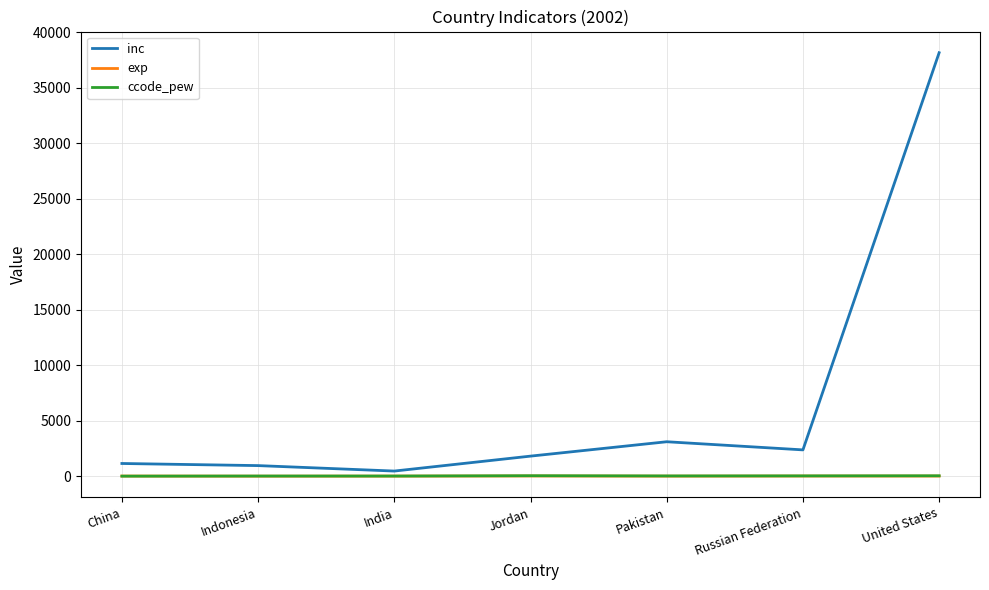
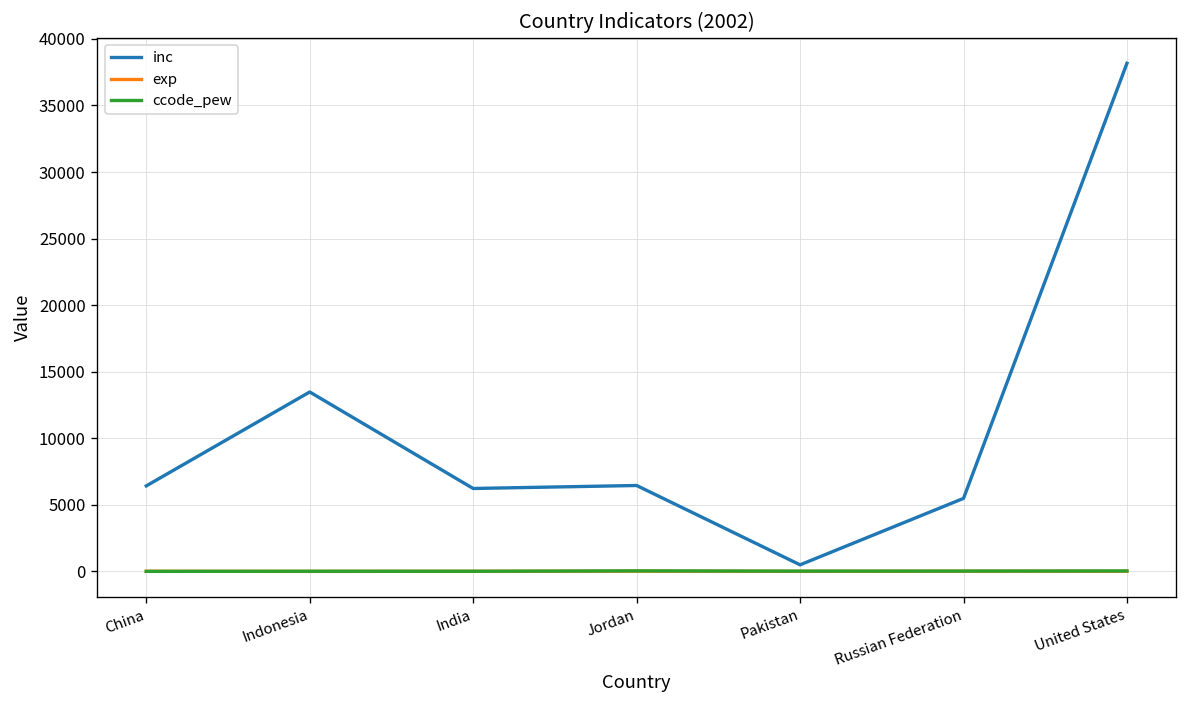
  {
    "inc": {
-     "China": 1100,
-     "Indonesia": 1000,
-     "India": 500,
-     "Jordan": 1800,
-     "Pakistan": 3100,
-     "Russian Federation": 2400,
+     "China": 6400,
+     "Indonesia": 13500,
+     "India": 6200,
+     "Jordan": 6500,
+     "Pakistan": 500,
+     "Russian Federation": 5500,
      "United States": 38200
    },
    "ccode_pew": {
      "China": 0,
      "Indonesia": 0,
      "India": 0,
      "Jordan": 0,
      "Pakistan": 0,
      "Russian Federation": 0,
      "United States": 0
    }
  }
